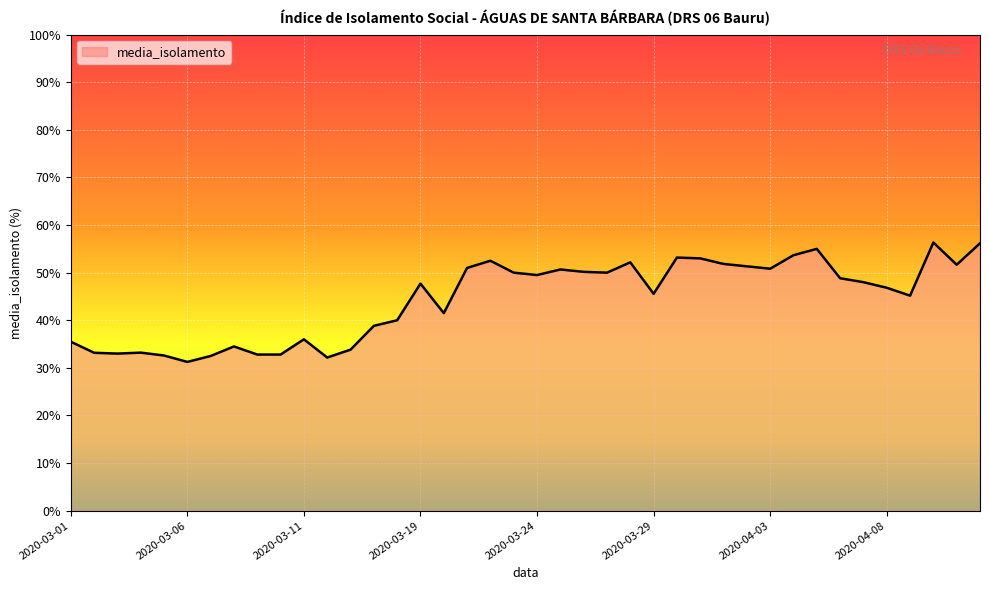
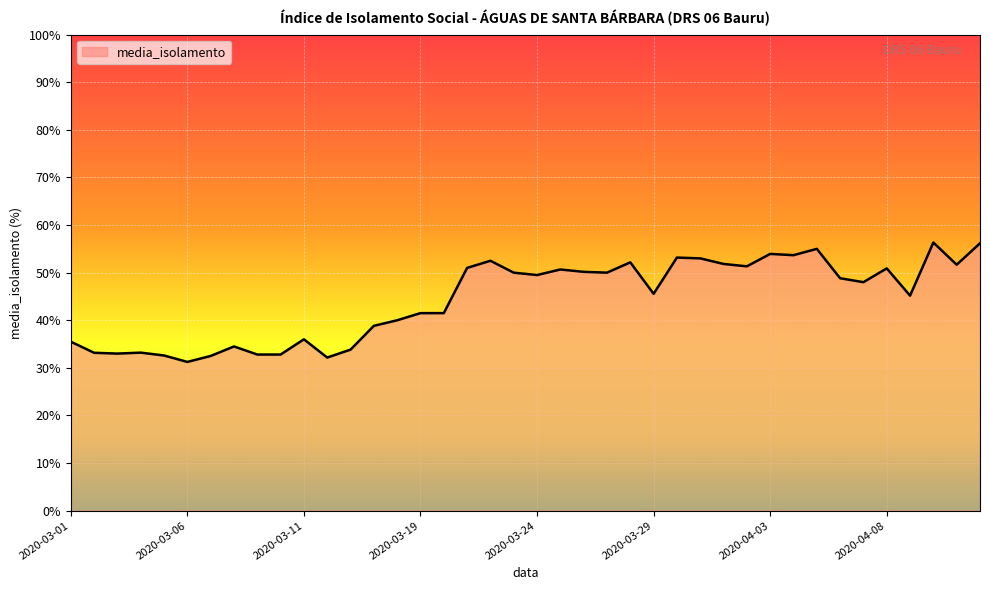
  {
    "2020-03-01": "36%",
    "2020-03-06": "31%",
    "2020-03-11": "36%",
-   "2020-03-19": "48%",
+   "2020-03-19": "42%",
    "2020-03-24": "50%",
    "2020-03-29": "46%",
-   "2020-04-03": "51%",
-   "2020-04-08": "47%"
+   "2020-04-03": "54%",
+   "2020-04-08": "51%"
  }
